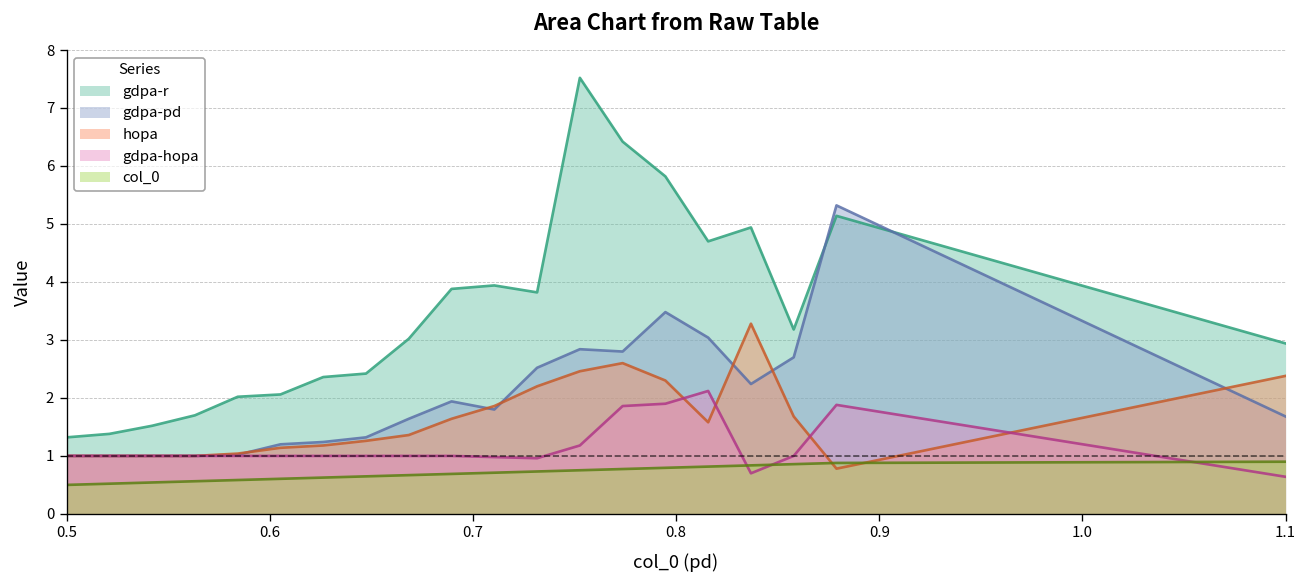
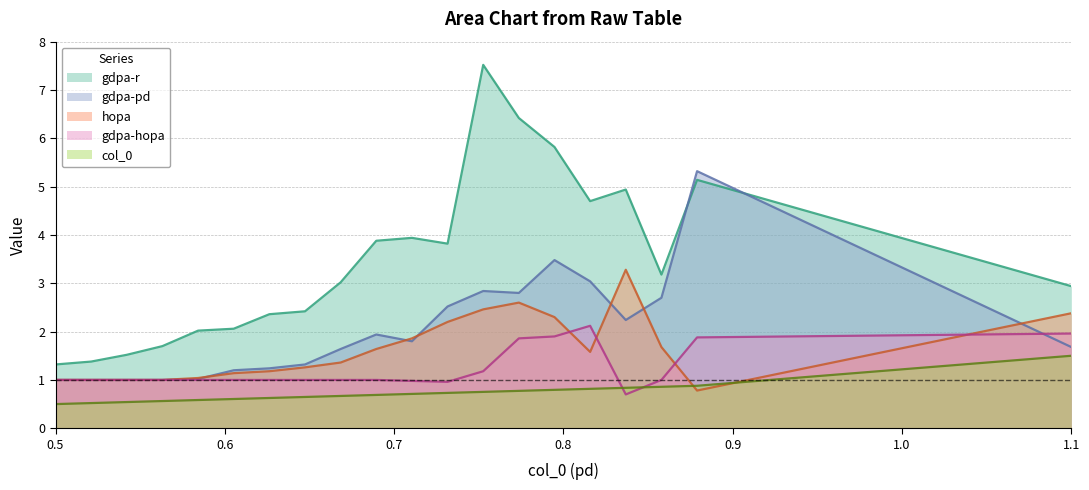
  {
    "hopa": {
      "1.1": 2.4
    },
    "gdpa-hopa": {
-     "1.1": 0.6
+     "1.1": 2.0
    },
    "col_0": {
      "0.5": 0.5,
-     "1.1": 0.9
+     "1.1": 1.5
    }
  }
